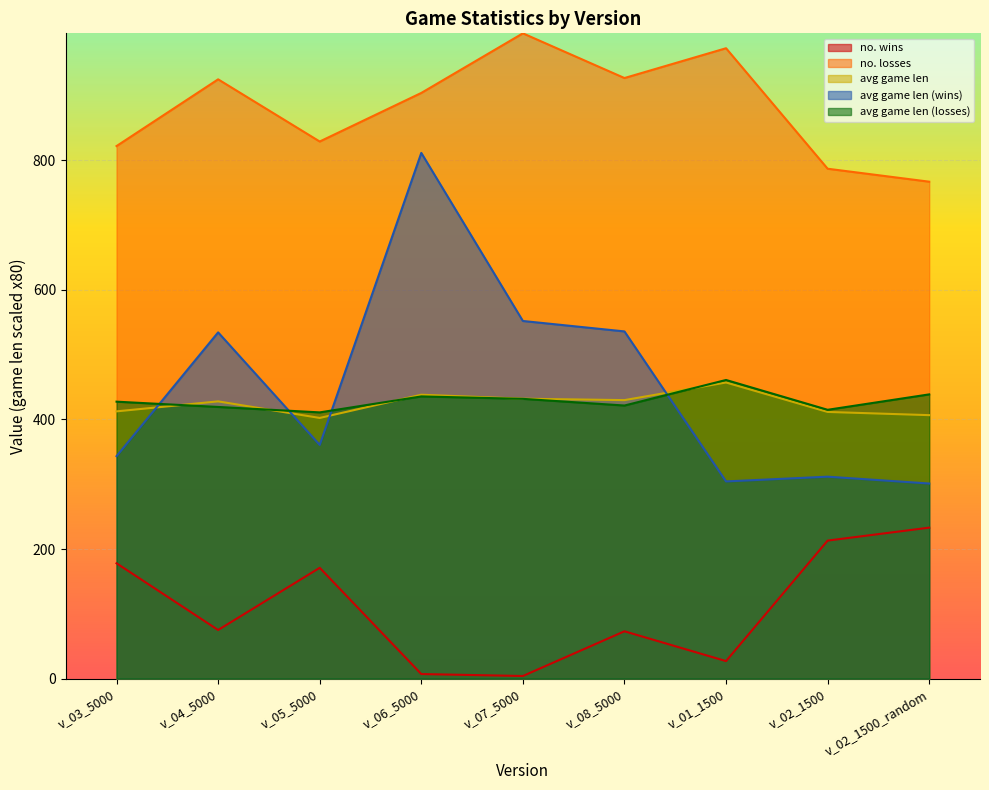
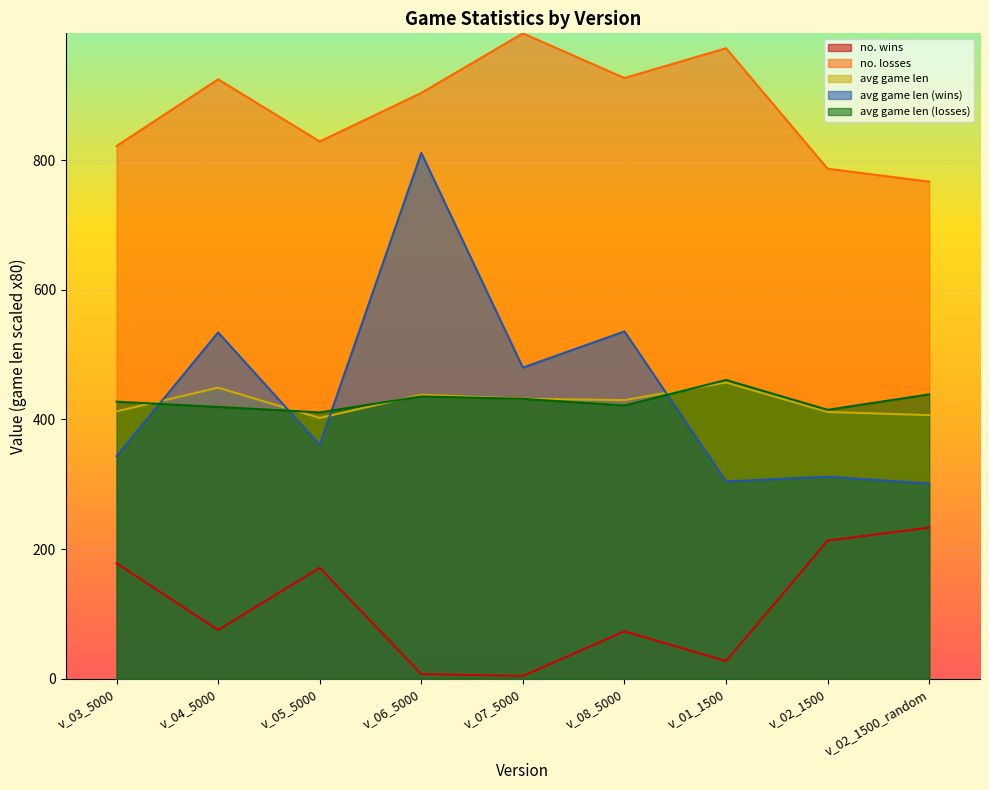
  {
    "no. wins": {
      "v_03_5000": 180,
      "v_04_5000": 80,
      "v_05_5000": 170,
      "v_06_5000": 10,
      "v_07_5000": 0,
      "v_08_5000": 70,
      "v_01_1500": 30,
      "v_02_1500": 210,
      "v_02_1500_random": 230
    },
    "no. losses": {
      "v_03_5000": 820,
      "v_04_5000": 930,
      "v_05_5000": 830,
      "v_06_5000": 900,
      "v_07_5000": 1000,
      "v_08_5000": 930,
      "v_01_1500": 970,
      "v_02_1500": 790,
      "v_02_1500_random": 770
    },
    "avg game len": {
      "v_03_5000": 410,
-     "v_04_5000": 430,
+     "v_04_5000": 450,
      "v_05_5000": 400,
      "v_08_5000": 430,
      "v_02_1500_random": 410
    },
    "avg game len (wins)": {
      "v_03_5000": 340,
      "v_04_5000": 530,
      "v_05_5000": 360,
      "v_06_5000": 810,
-     "v_07_5000": 550,
+     "v_07_5000": 480,
      "v_08_5000": 540,
      "v_01_1500": 300,
      "v_02_1500": 310,
      "v_02_1500_random": 300
    },
    "avg game len (losses)": {
      "v_03_5000": 430,
      "v_04_5000": 420,
      "v_05_5000": 410,
      "v_08_5000": 420,
      "v_02_1500_random": 440
    }
  }
